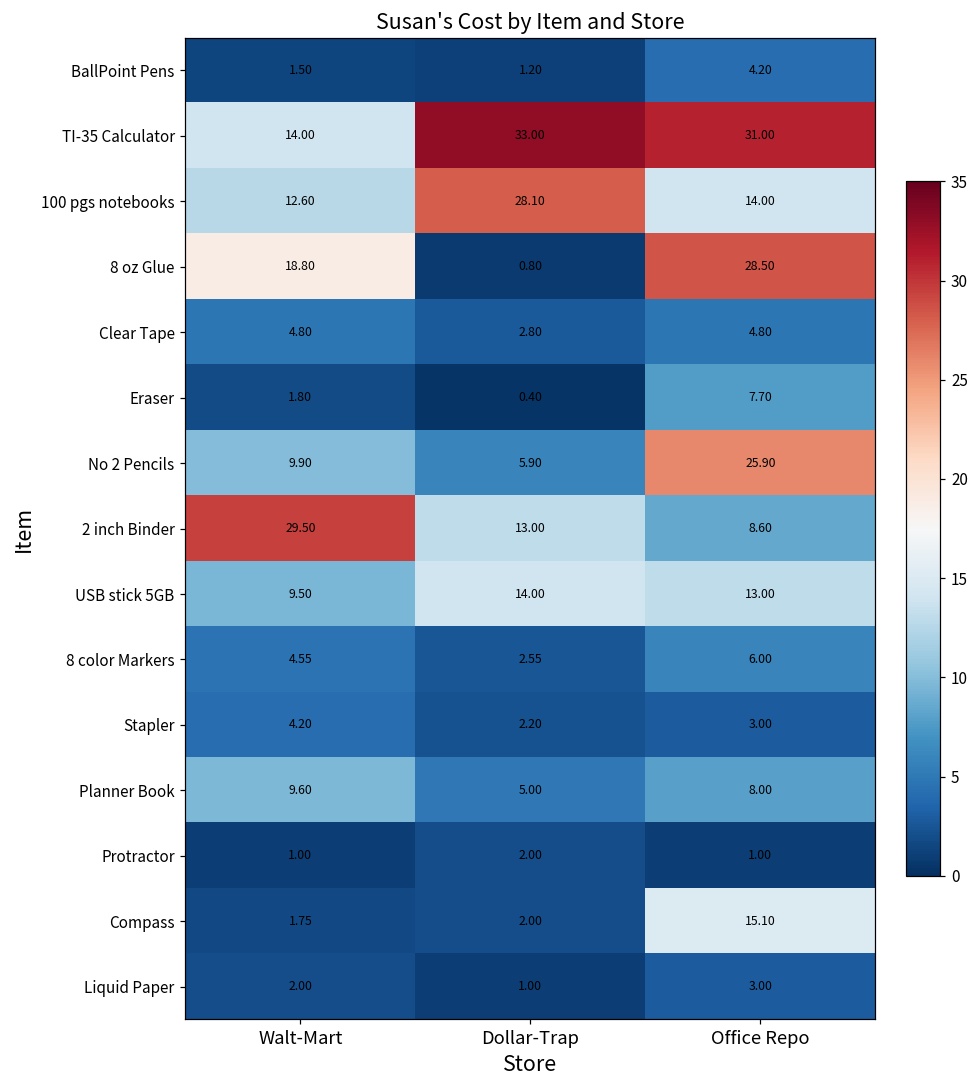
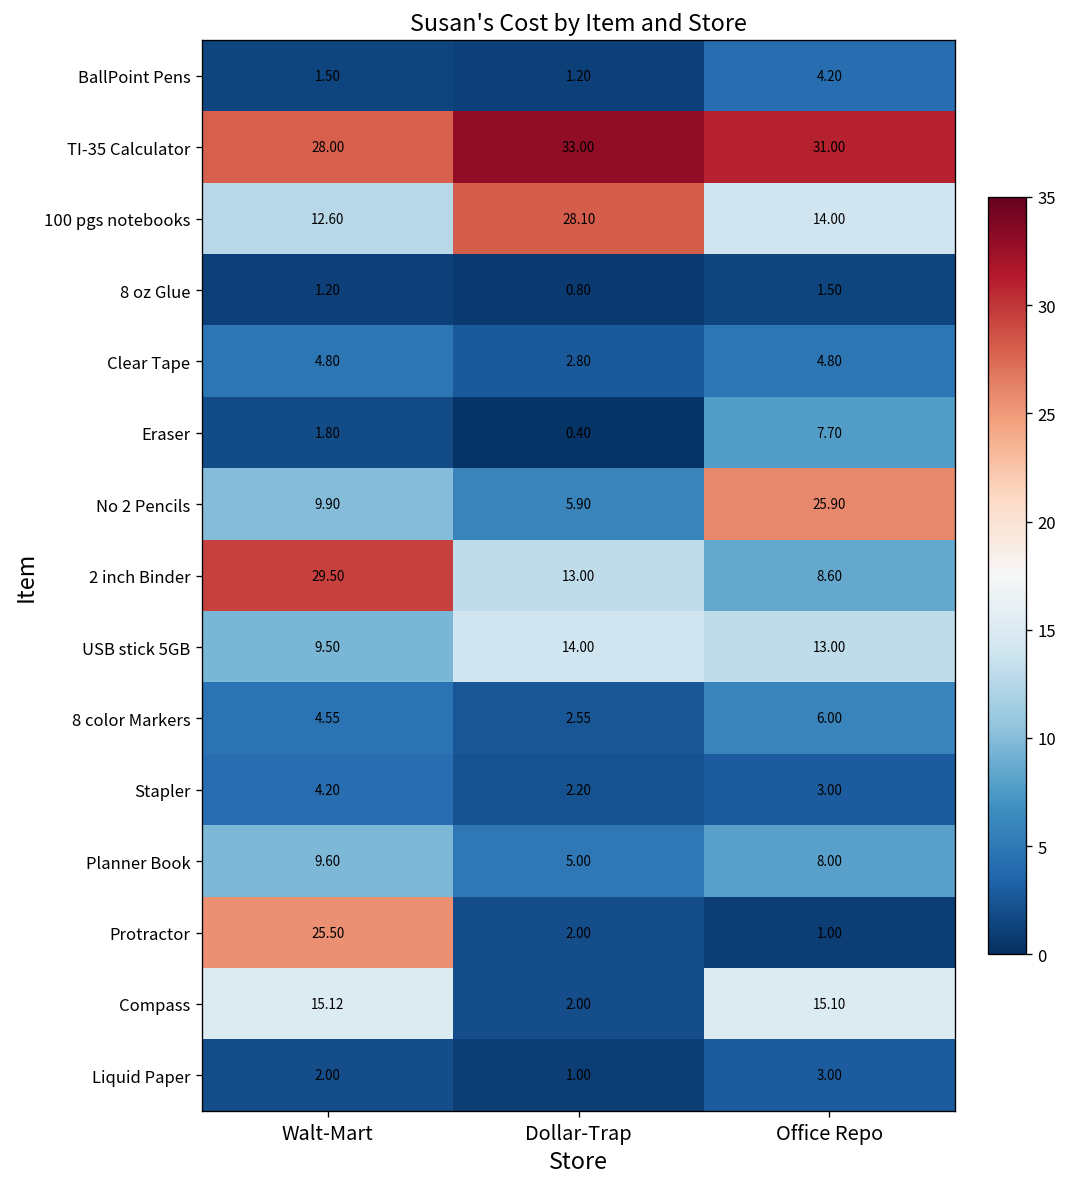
  {
    "BallPoint Pens": {
      "Walt-Mart": 1.50,
      "Dollar-Trap": 1.20,
      "Office Repo": 4.20
    },
    "TI-35 Calculator": {
-     "Walt-Mart": 14.00,
+     "Walt-Mart": 28.00,
      "Dollar-Trap": 33.00,
      "Office Repo": 31.00
    },
    "100 pgs notebooks": {
      "Walt-Mart": 12.60,
      "Dollar-Trap": 28.10,
      "Office Repo": 14.00
    },
    "8 oz Glue": {
-     "Walt-Mart": 18.80,
+     "Walt-Mart": 1.20,
      "Dollar-Trap": 0.80,
-     "Office Repo": 28.50
+     "Office Repo": 1.50
    },
    "Clear Tape": {
      "Walt-Mart": 4.80,
      "Dollar-Trap": 2.80,
      "Office Repo": 4.80
    },
    "Eraser": {
      "Walt-Mart": 1.80,
      "Dollar-Trap": 0.40,
      "Office Repo": 7.70
    },
    "No 2 Pencils": {
      "Walt-Mart": 9.90,
      "Dollar-Trap": 5.90,
      "Office Repo": 25.90
    },
    "2 inch Binder": {
      "Walt-Mart": 29.50,
      "Dollar-Trap": 13.00,
      "Office Repo": 8.60
    },
    "USB stick 5GB": {
      "Walt-Mart": 9.50,
      "Dollar-Trap": 14.00,
      "Office Repo": 13.00
    },
    "8 color Markers": {
      "Walt-Mart": 4.55,
      "Dollar-Trap": 2.55,
      "Office Repo": 6.00
    },
    "Stapler": {
      "Walt-Mart": 4.20,
      "Dollar-Trap": 2.20,
      "Office Repo": 3.00
    },
    "Planner Book": {
      "Walt-Mart": 9.60,
      "Dollar-Trap": 5.00,
      "Office Repo": 8.00
    },
    "Protractor": {
-     "Walt-Mart": 1.00,
+     "Walt-Mart": 25.50,
      "Dollar-Trap": 2.00,
      "Office Repo": 1.00
    },
    "Compass": {
-     "Walt-Mart": 1.75,
+     "Walt-Mart": 15.12,
      "Dollar-Trap": 2.00,
      "Office Repo": 15.10
    },
    "Liquid Paper": {
      "Walt-Mart": 2.00,
      "Dollar-Trap": 1.00,
      "Office Repo": 3.00
    }
  }
